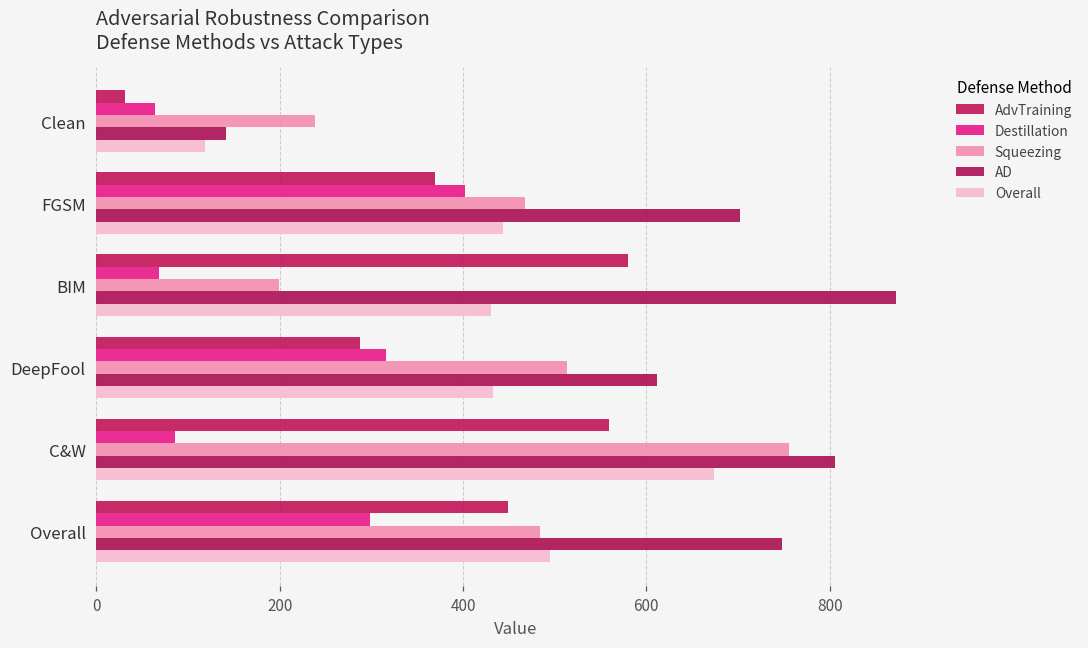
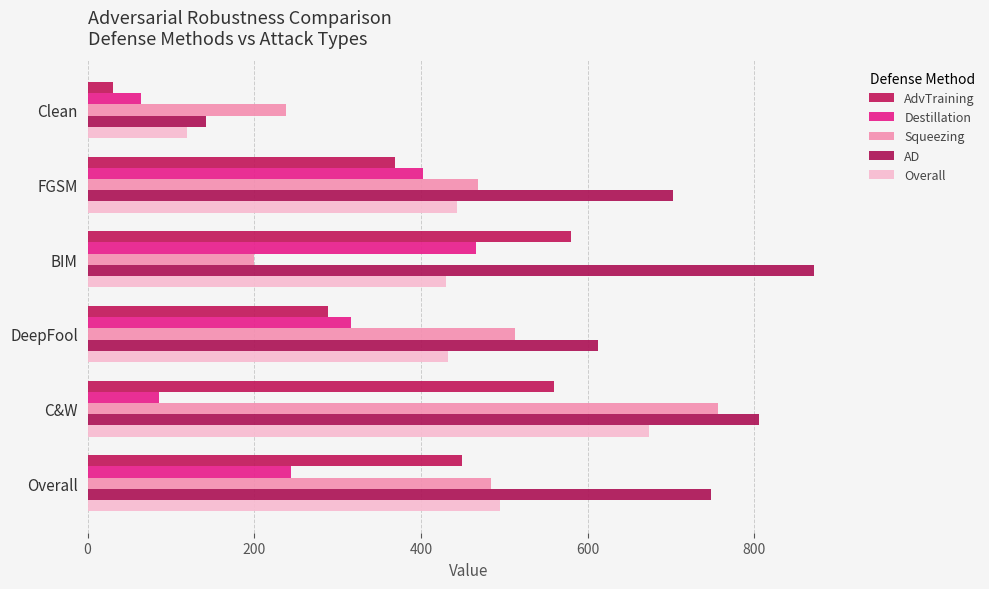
  {
    "Destillation": {
      "Clean": 60,
      "FGSM": 400,
-     "BIM": 70,
+     "BIM": 470,
      "DeepFool": 320,
      "C&W": 90,
-     "Overall": 300
+     "Overall": 240
    }
  }
